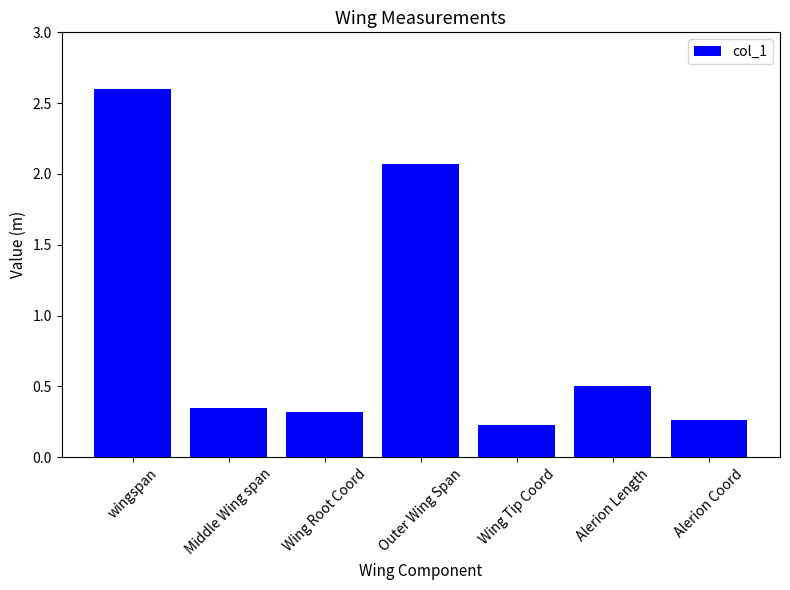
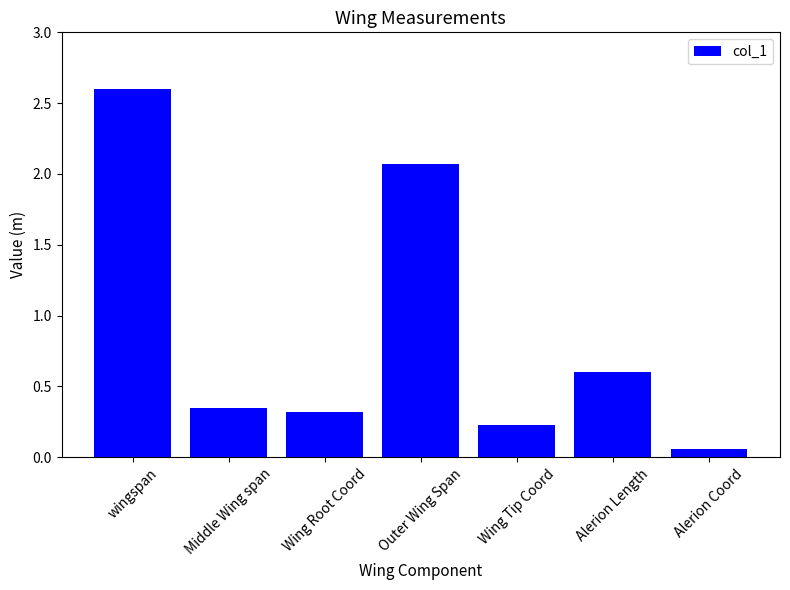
  {
    "wingspan": 2.60,
    "Middle Wing span": 0.35,
    "Wing Root Coord": 0.32,
    "Outer Wing Span": 2.07,
    "Wing Tip Coord": 0.23,
-   "Alerion Length": 0.5,
-   "Alerion Coord": 0.26
+   "Alerion Length": 0.6,
+   "Alerion Coord": 0.06
  }
